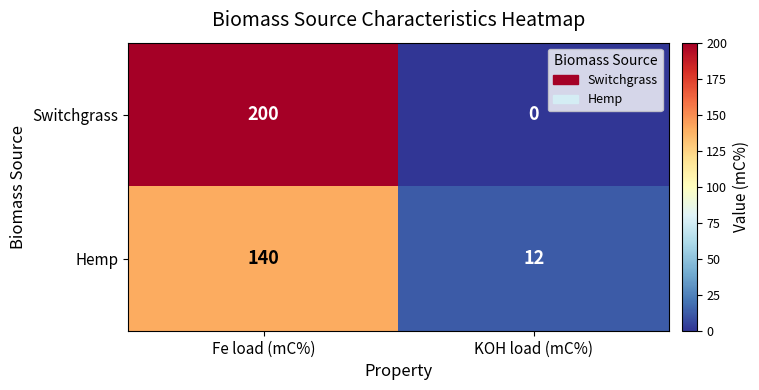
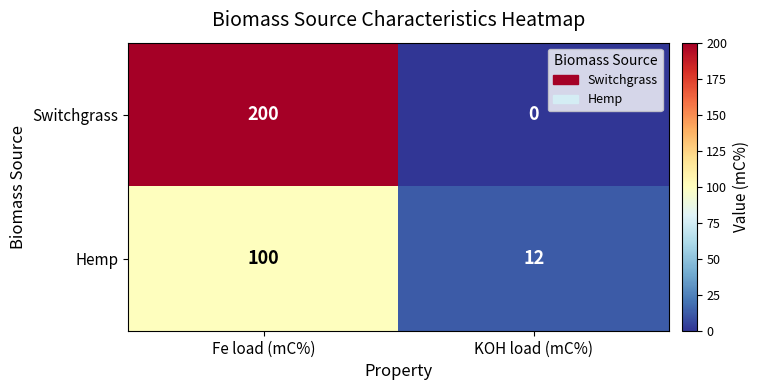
  {
    "Switchgrass": {
      "Fe load (mC%)": 200,
      "KOH load (mC%)": 0
    },
    "Hemp": {
-     "Fe load (mC%)": 140,
+     "Fe load (mC%)": 100,
      "KOH load (mC%)": 12
    }
  }
